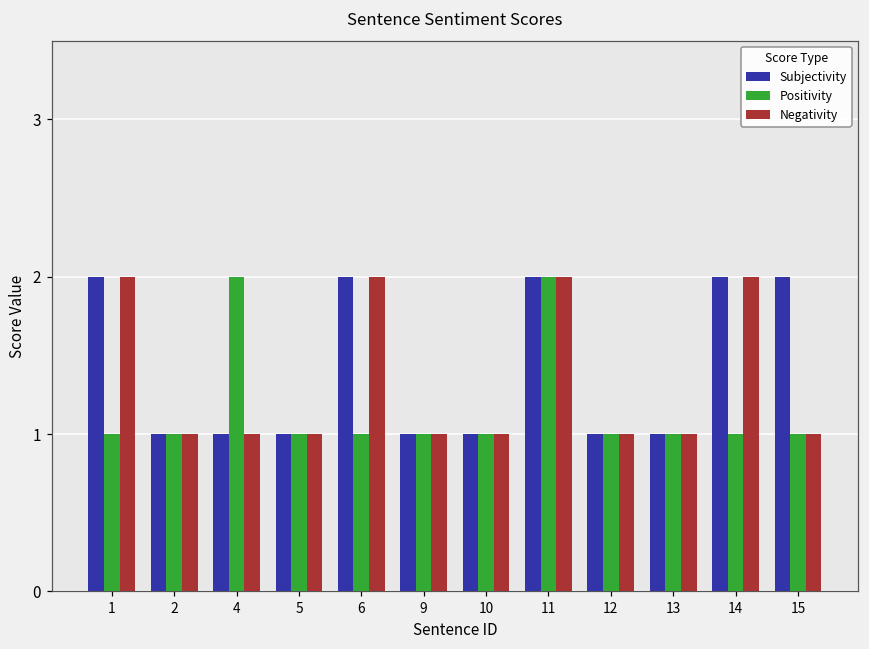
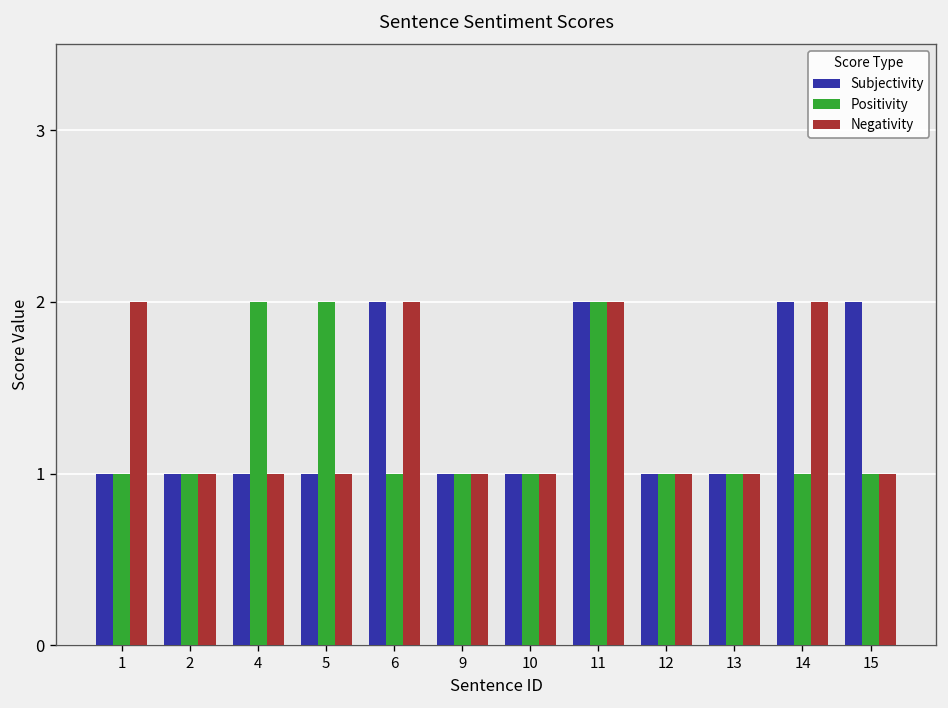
  {
    "Subjectivity": {
-     "1": 2,
+     "1": 1,
      "2": 1,
      "4": 1,
      "5": 1,
      "6": 2,
      "9": 1,
      "10": 1,
      "11": 2,
      "12": 1,
      "13": 1,
      "14": 2,
      "15": 2
    },
    "Positivity": {
      "1": 1,
      "2": 1,
      "4": 2,
-     "5": 1,
+     "5": 2,
      "6": 1,
      "9": 1,
      "10": 1,
      "11": 2,
      "12": 1,
      "13": 1,
      "14": 1,
      "15": 1
    },
    "Negativity": {
      "1": 2,
      "2": 1,
      "4": 1,
      "5": 1,
      "6": 2,
      "9": 1,
      "10": 1,
      "11": 2,
      "12": 1,
      "13": 1,
      "14": 2,
      "15": 1
    }
  }
